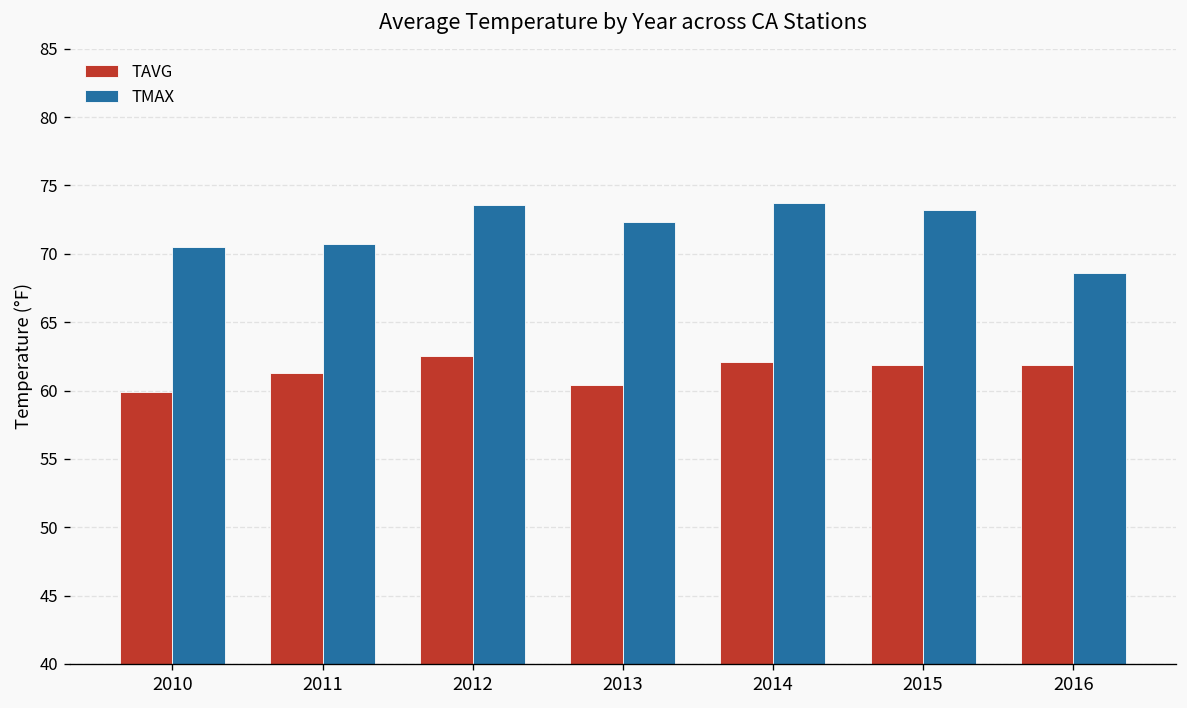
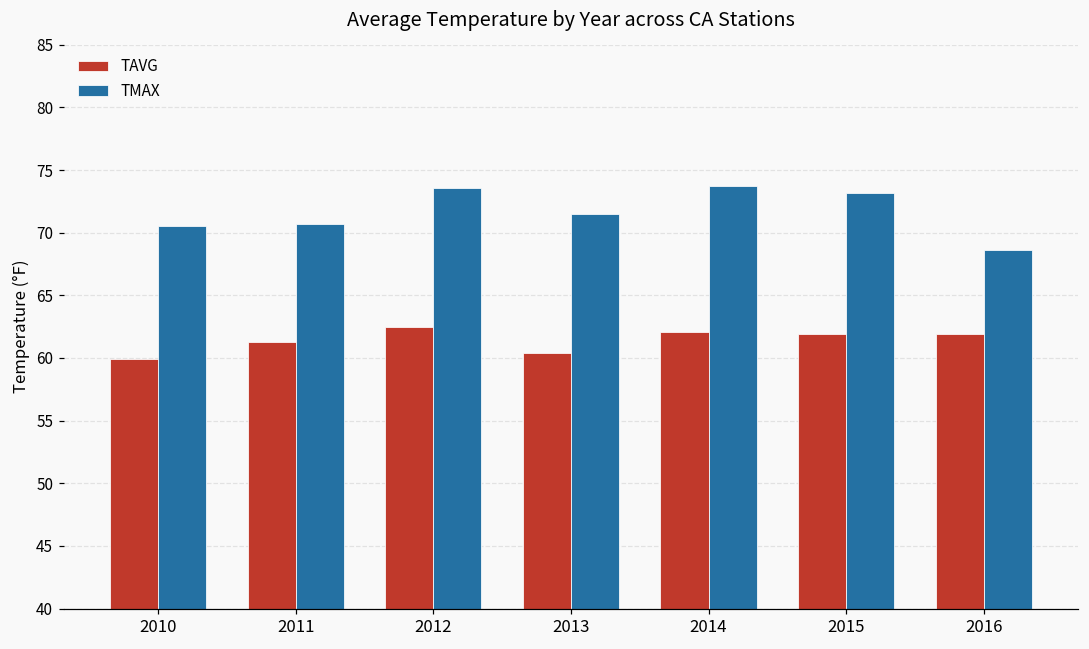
  {
    "TAVG": {
      "2010": 59.9,
      "2011": 61.3,
      "2012": 62.5,
      "2013": 60.4,
      "2014": 62.1,
      "2015": 61.9,
      "2016": 61.9
    },
    "TMAX": {
      "2010": 70.5,
      "2011": 70.7,
      "2012": 73.6,
-     "2013": 72.3,
+     "2013": 71.5,
      "2014": 73.7,
      "2015": 73.2,
      "2016": 68.6
    }
  }
